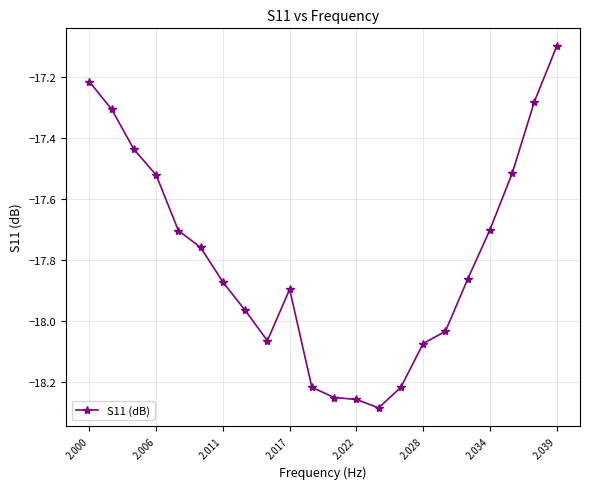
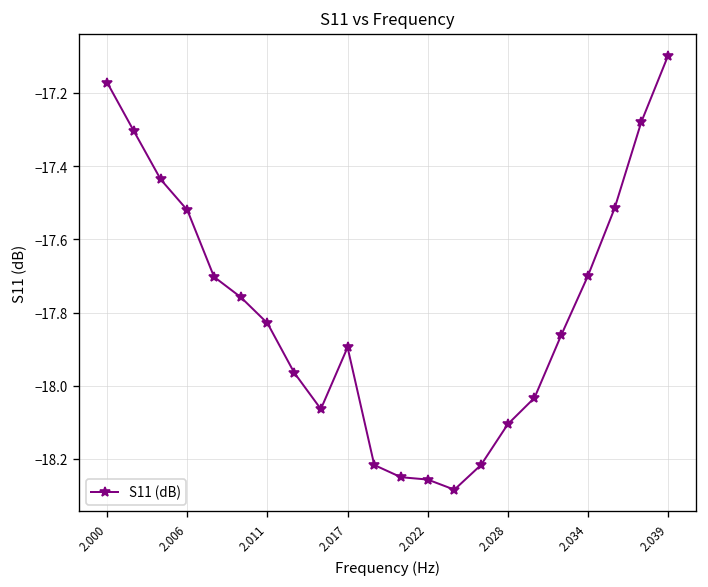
  {
-   "2.000": -17.21,
+   "2.000": -17.17,
    "2.006": -17.52,
-   "2.011": -17.87,
+   "2.011": -17.83,
    "2.017": -17.90,
    "2.022": -18.26,
-   "2.028": -18.07,
+   "2.028": -18.11,
    "2.034": -17.70,
    "2.039": -17.10
  }
